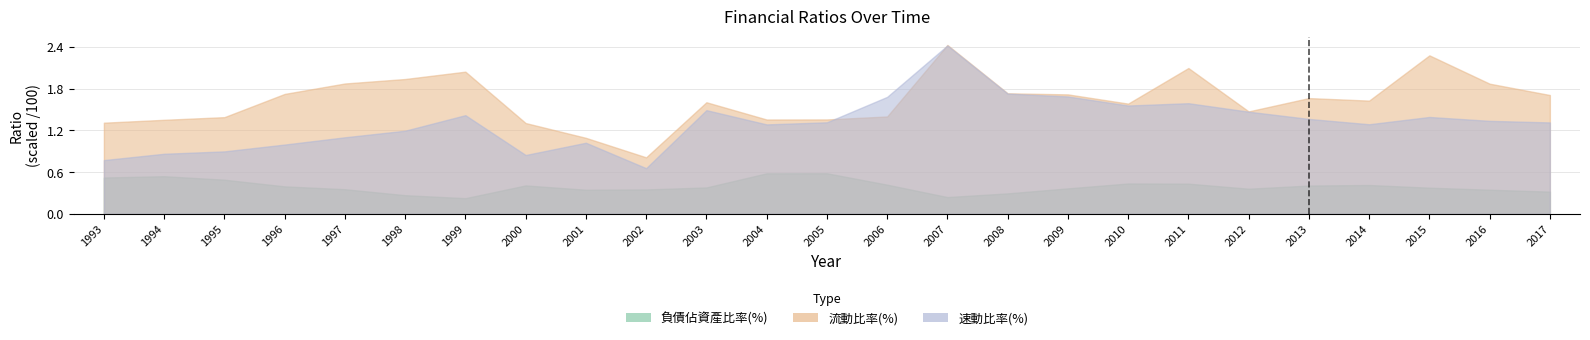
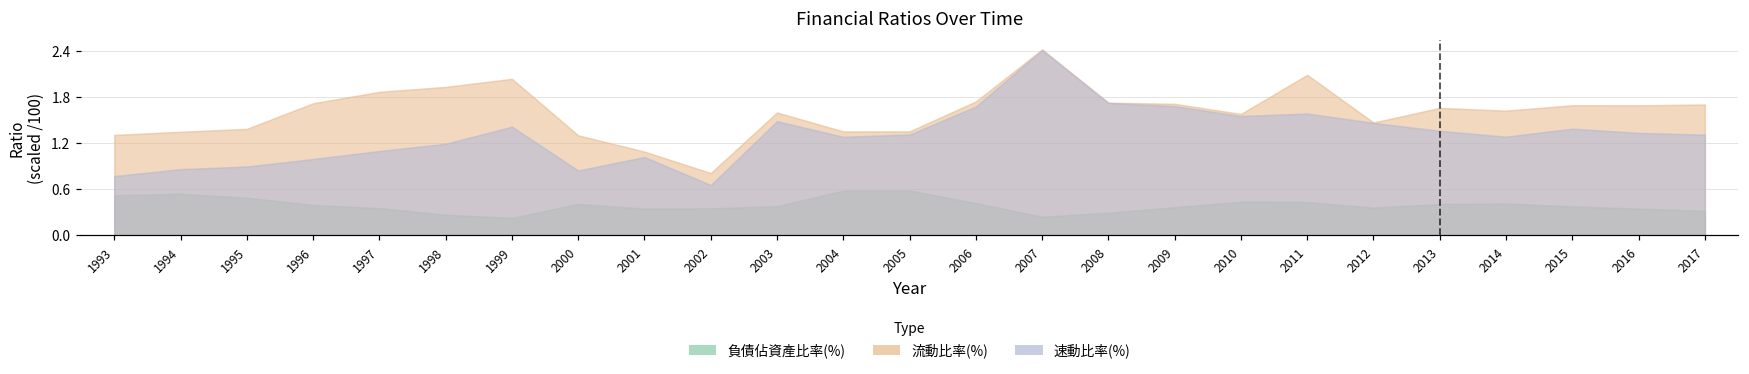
  {
    "流動比率(%)": {
      "1993": 1.3,
      "1994": 1.4,
      "1995": 1.4,
      "1996": 1.7,
      "1997": 1.9,
      "1998": 1.9,
      "1999": 2.0,
      "2000": 1.3,
      "2001": 1.1,
      "2002": 0.8,
      "2003": 1.6,
      "2004": 1.4,
      "2005": 1.4,
-     "2006": 1.4,
+     "2006": 1.7,
      "2011": 2.1,
      "2013": 1.7,
      "2014": 1.6,
-     "2015": 2.3,
-     "2016": 1.9,
+     "2015": 1.7,
+     "2016": 1.7,
      "2017": 1.7
    }
  }
